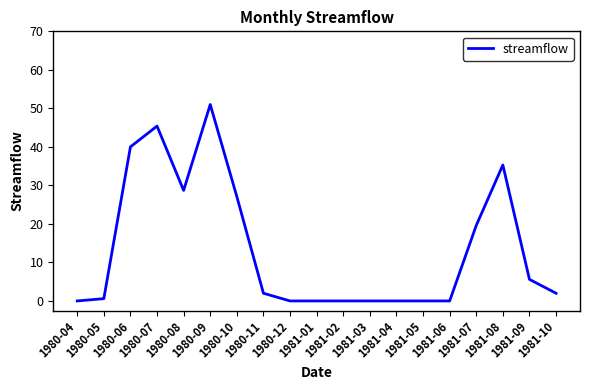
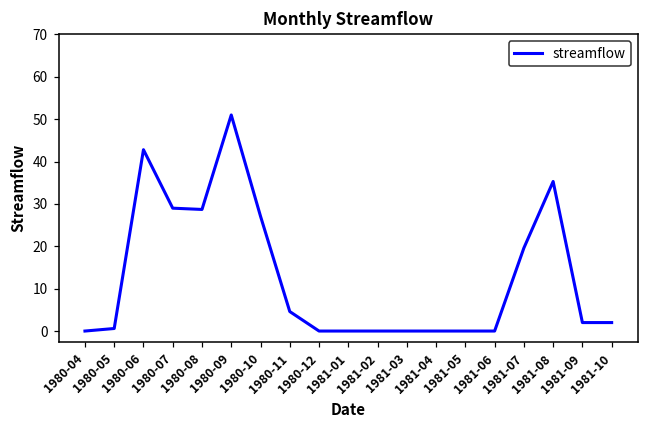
  {
    "1980-04": 0,
    "1980-05": 1,
-   "1980-06": 40,
-   "1980-07": 45,
+   "1980-06": 43,
+   "1980-07": 29,
    "1980-08": 29,
    "1980-09": 51,
    "1980-10": 27,
-   "1980-11": 2,
+   "1980-11": 5,
    "1980-12": 0,
    "1981-01": 0,
    "1981-02": 0,
    "1981-03": 0,
    "1981-04": 0,
    "1981-05": 0,
    "1981-06": 0,
    "1981-07": 20,
    "1981-08": 35,
-   "1981-09": 6,
+   "1981-09": 2,
    "1981-10": 2
  }
